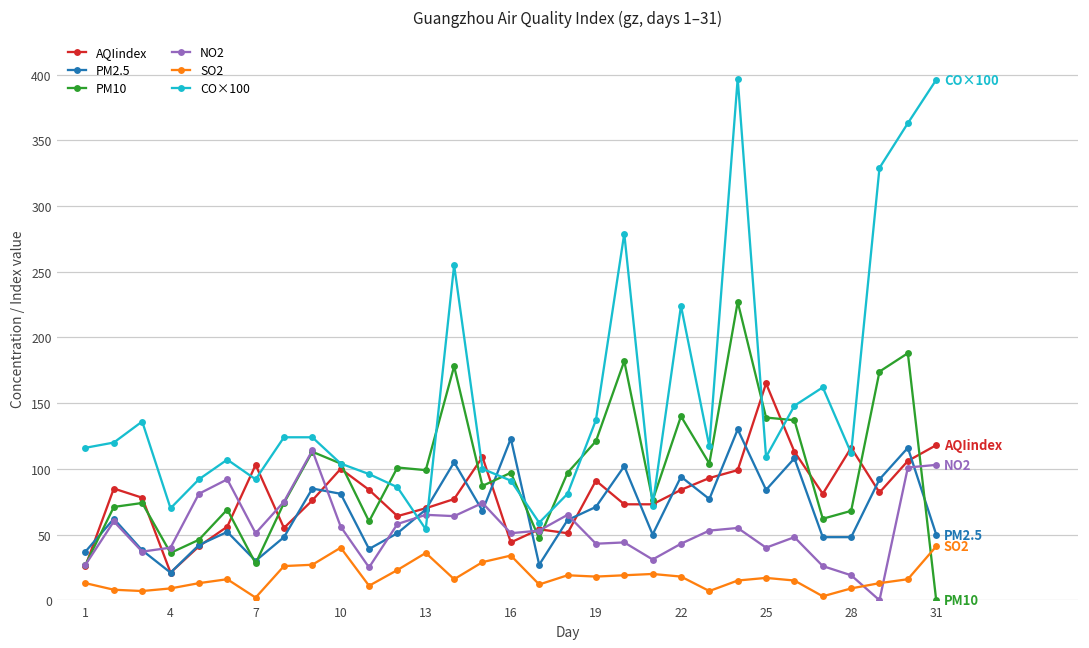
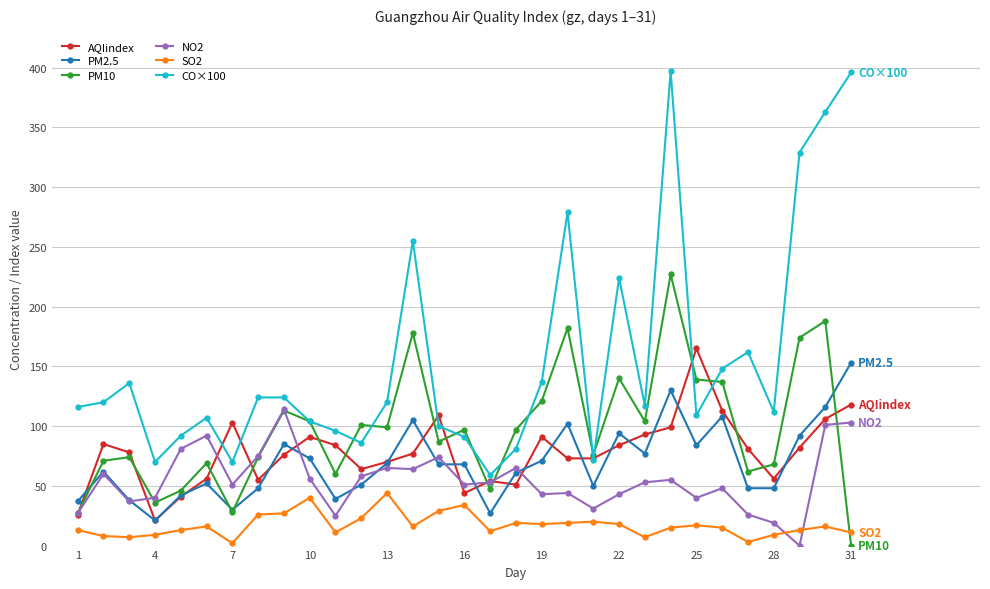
  {
    "AQIindex": {
      "7": 103,
-     "10": 100,
+     "10": 91,
      "16": 44,
      "19": 91,
      "22": 84,
      "25": 165,
-     "28": 116,
+     "28": 56,
      "31": 118
    },
    "PM2.5": {
      "1": 37,
-     "10": 81,
-     "16": 123,
+     "10": 73,
+     "16": 68,
      "19": 71,
      "22": 94,
      "25": 84,
      "28": 48,
-     "31": 50
+     "31": 153
    },
    "PM10": {
      "4": 36,
      "13": 99,
      "16": 97,
      "19": 121,
      "22": 140,
      "25": 139,
      "28": 68,
      "31": 0
    },
    "NO2": {
      "4": 40,
      "7": 51,
      "10": 56,
      "13": 65,
      "16": 51,
      "19": 43,
      "22": 43,
      "25": 40,
      "28": 19,
      "31": 103
    },
    "SO2": {
      "1": 13,
      "4": 9,
      "7": 2,
      "10": 40,
-     "13": 36,
+     "13": 44,
      "16": 34,
      "19": 18,
      "22": 18,
      "25": 17,
      "28": 9,
-     "31": 41
+     "31": 11
    },
    "CO×100": {
      "1": 116,
      "4": 70,
-     "7": 92,
-     "13": 54,
+     "7": 70,
+     "13": 120,
      "16": 91,
      "19": 137,
      "22": 224,
      "25": 109,
      "28": 112
    }
  }
